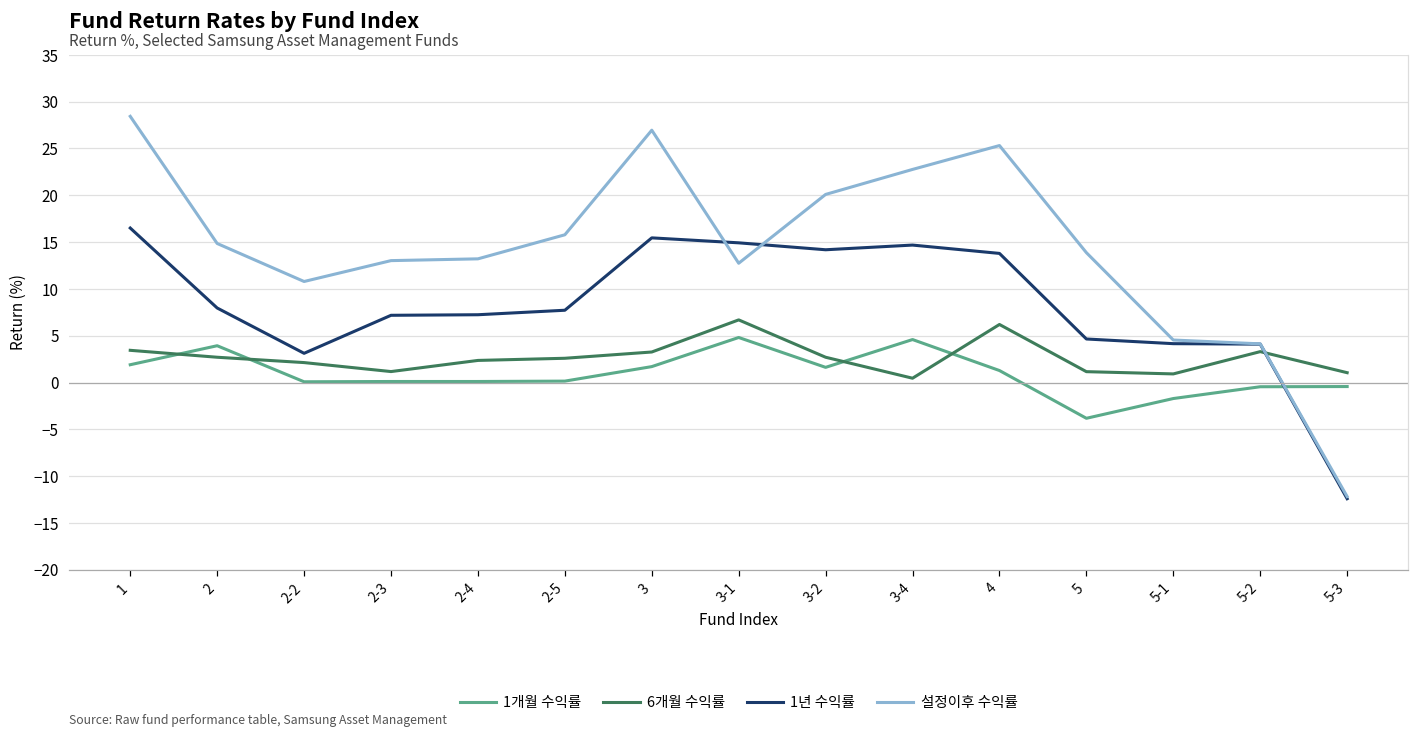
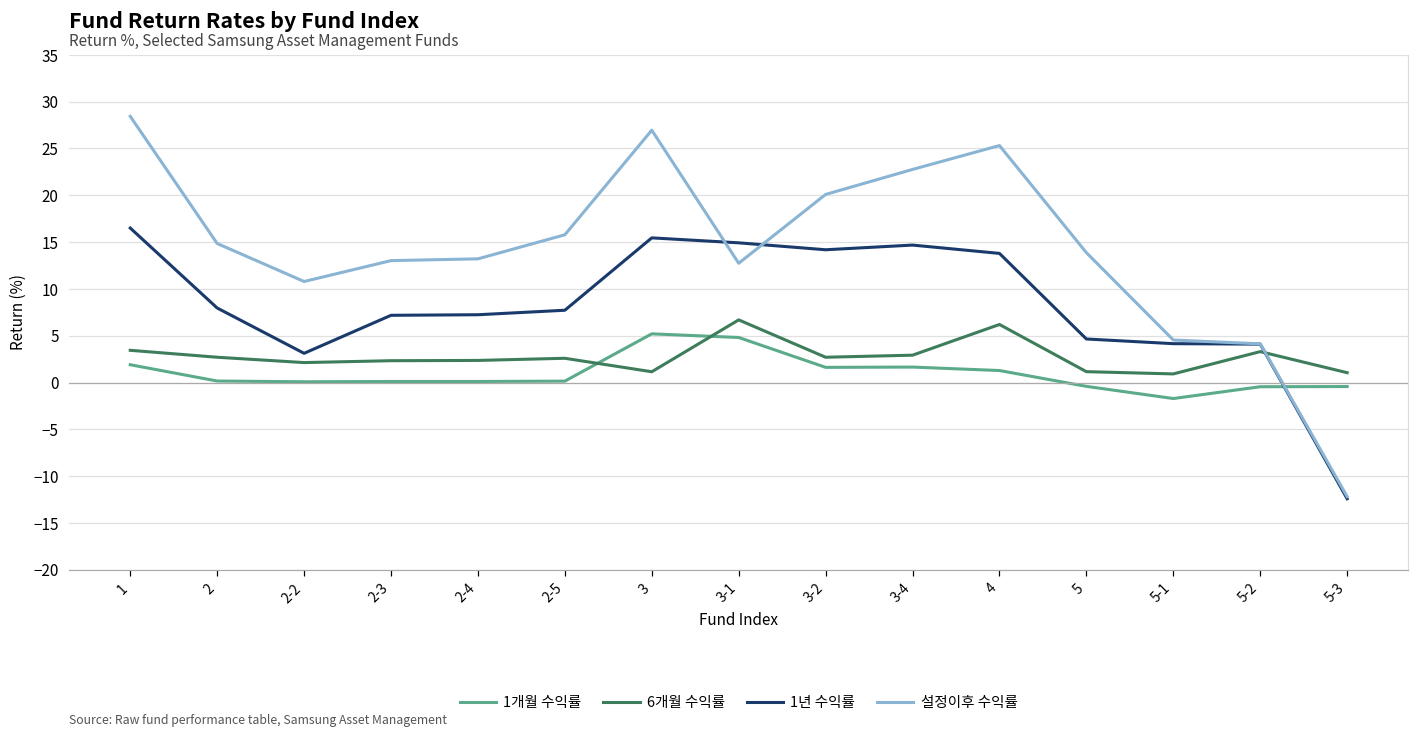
  {
    "1개월 수익률": {
      "1": 2,
-     "2": 4,
+     "2": 0,
      "2-2": 0,
      "2-3": 0,
      "2-4": 0,
      "2-5": 0,
-     "3": 2,
+     "3": 5,
      "3-1": 5,
      "3-2": 2,
-     "3-4": 5,
+     "3-4": 2,
      "4": 1,
-     "5": -4,
+     "5": 0,
      "5-1": -2,
      "5-2": 0,
      "5-3": 0
    },
    "6개월 수익률": {
      "1": 3,
      "2": 3,
      "2-2": 2,
-     "2-3": 1,
+     "2-3": 2,
      "2-4": 2,
      "2-5": 3,
-     "3": 3,
+     "3": 1,
      "3-1": 7,
      "3-2": 3,
-     "3-4": 0,
+     "3-4": 3,
      "4": 6,
      "5": 1,
      "5-1": 1,
      "5-2": 3,
      "5-3": 1
    },
    "1년 수익률": {
      "1": 17,
      "2": 8,
      "2-2": 3,
      "2-3": 7,
      "2-4": 7,
      "2-5": 8,
      "3": 15,
      "3-1": 15,
      "3-2": 14,
      "3-4": 15,
      "4": 14,
      "5": 5,
      "5-1": 4
    },
    "설정이후 수익률": {
      "1": 28,
      "2": 15,
      "2-2": 11,
      "2-3": 13,
      "2-4": 13,
      "2-5": 16,
      "3": 27,
      "3-1": 13,
      "3-2": 20,
      "3-4": 23,
      "4": 25,
      "5": 14,
      "5-1": 5
    }
  }
